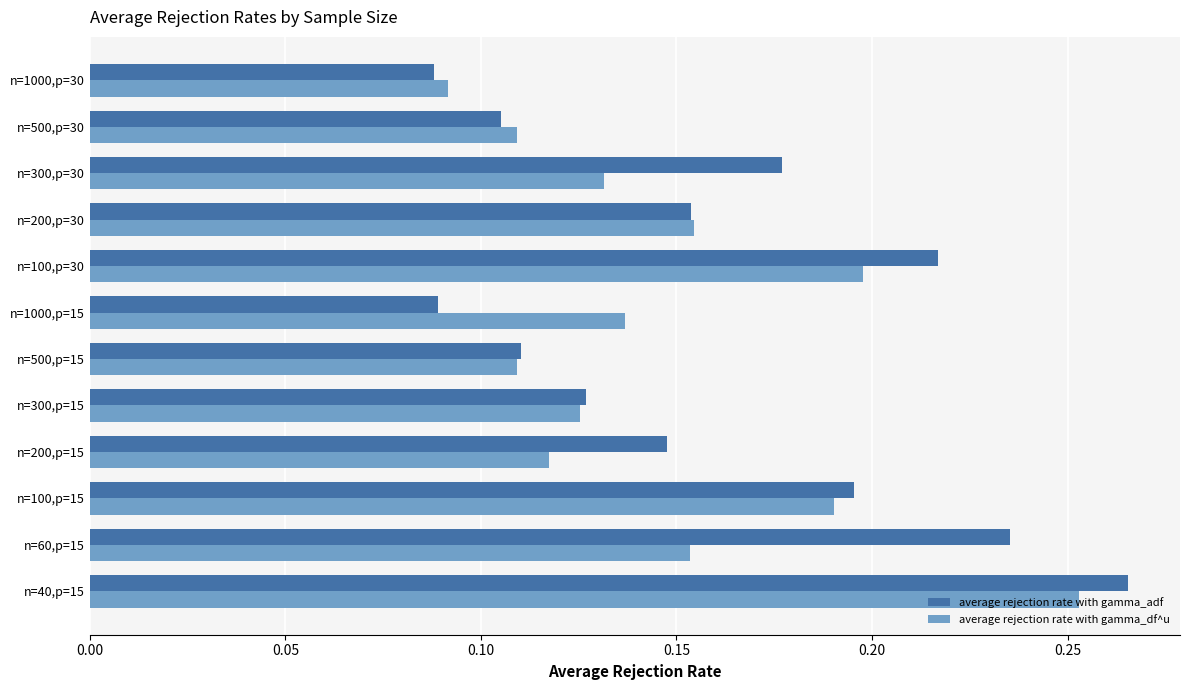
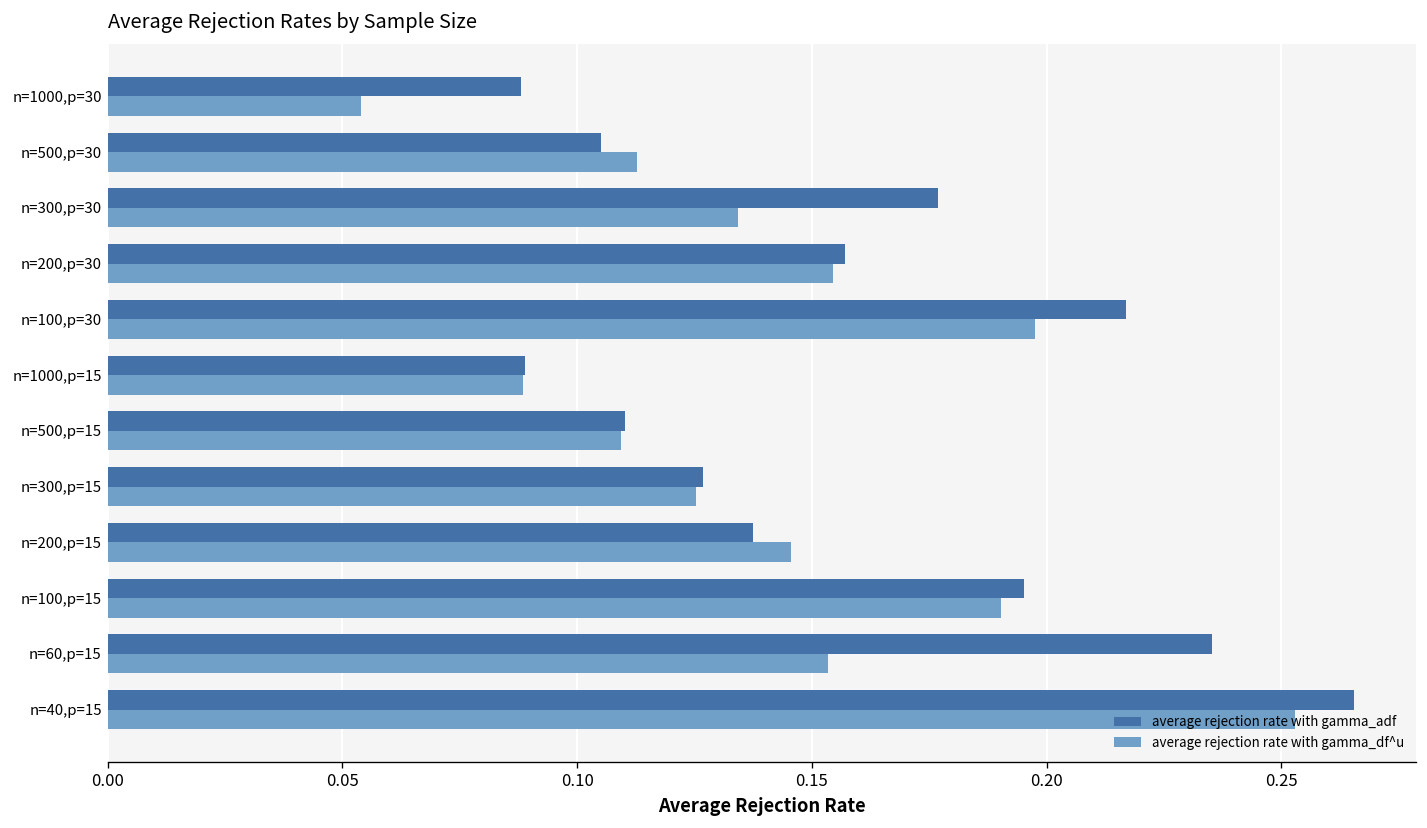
  {
    "average rejection rate with gamma_adf": {
      "n=1000,p=30": 0.088,
      "n=500,p=30": 0.105,
      "n=300,p=30": 0.177,
-     "n=200,p=30": 0.154,
+     "n=200,p=30": 0.157,
      "n=100,p=30": 0.217,
      "n=1000,p=15": 0.089,
      "n=500,p=15": 0.110,
      "n=300,p=15": 0.127,
-     "n=200,p=15": 0.148,
+     "n=200,p=15": 0.137,
      "n=100,p=15": 0.195,
      "n=60,p=15": 0.235,
      "n=40,p=15": 0.265
    },
    "average rejection rate with gamma_df^u": {
-     "n=1000,p=30": 0.092,
-     "n=500,p=30": 0.109,
-     "n=300,p=30": 0.131,
+     "n=1000,p=30": 0.054,
+     "n=500,p=30": 0.113,
+     "n=300,p=30": 0.134,
      "n=200,p=30": 0.155,
      "n=100,p=30": 0.198,
-     "n=1000,p=15": 0.137,
+     "n=1000,p=15": 0.088,
      "n=500,p=15": 0.109,
      "n=300,p=15": 0.125,
-     "n=200,p=15": 0.117,
+     "n=200,p=15": 0.146,
      "n=100,p=15": 0.190,
      "n=60,p=15": 0.153,
      "n=40,p=15": 0.253
    }
  }
